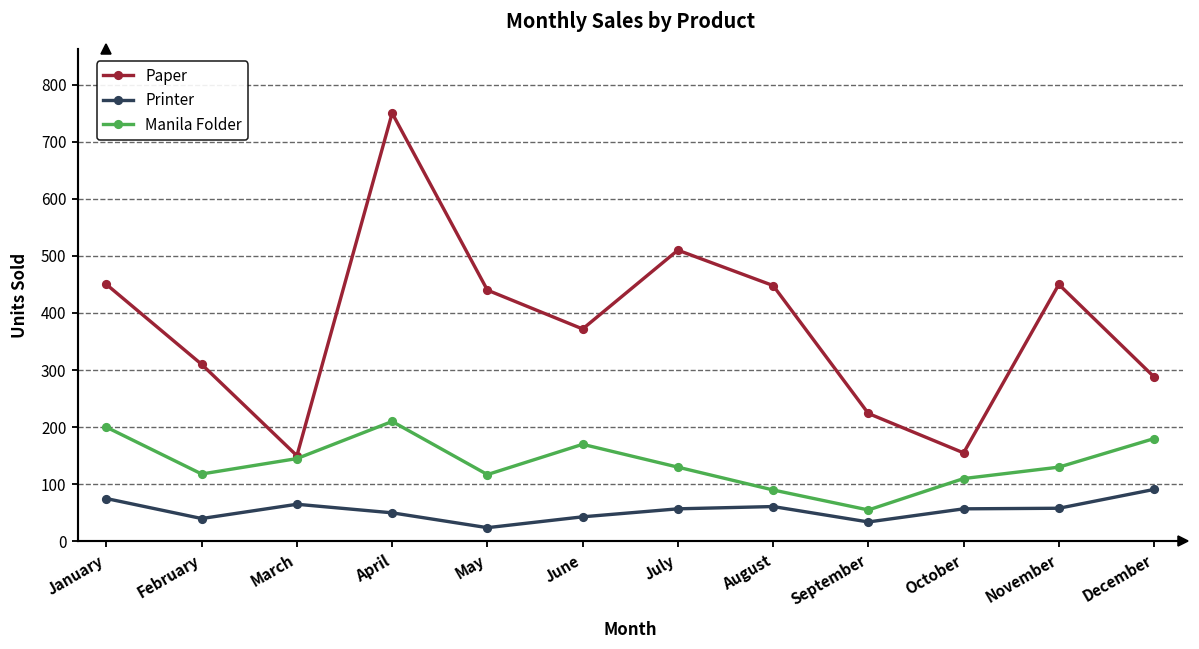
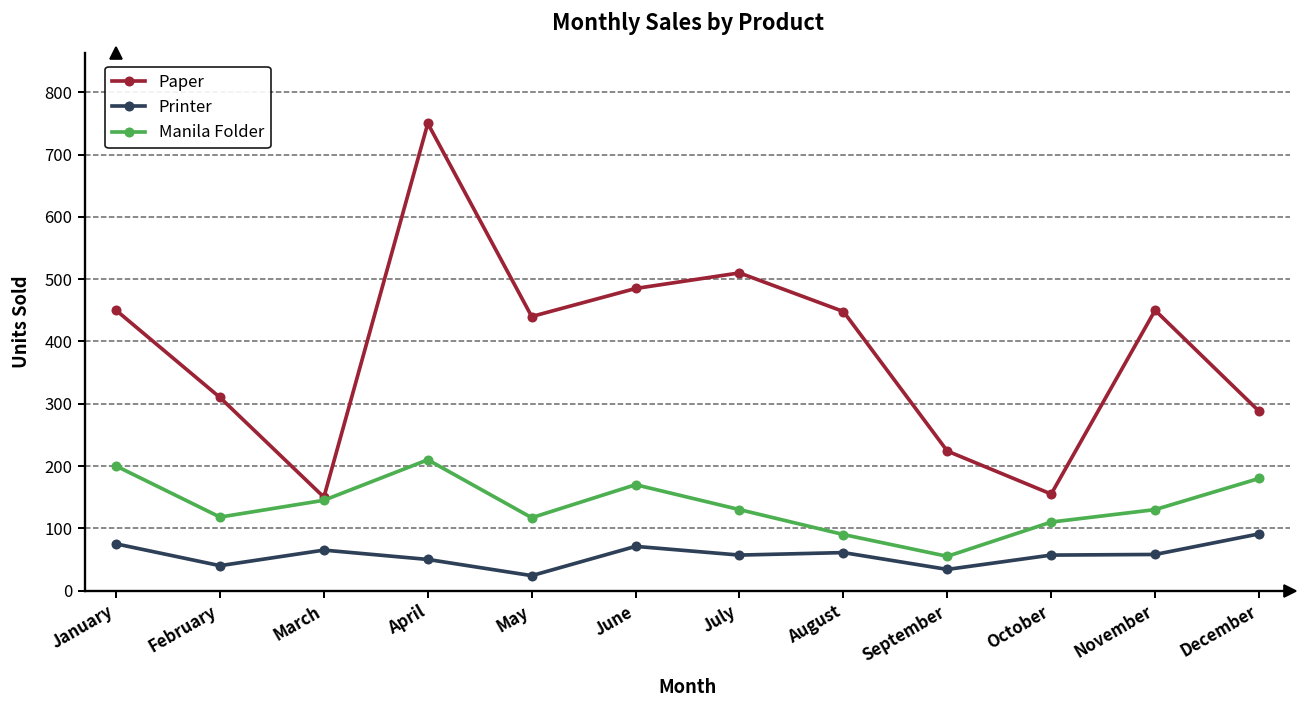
  {
    "Paper": {
      "January": 450,
      "February": 310,
      "March": 150,
      "April": 750,
      "May": 440,
-     "June": 370,
+     "June": 490,
      "July": 510,
      "August": 450,
      "September": 220,
      "October": 160,
      "November": 450,
      "December": 290
    },
    "Printer": {
      "January": 80,
      "February": 40,
      "March": 70,
      "April": 50,
      "May": 20,
-     "June": 40,
+     "June": 70,
      "July": 60,
      "August": 60,
      "September": 30,
      "October": 60,
      "November": 60,
      "December": 90
    },
    "Manila Folder": {
      "January": 200,
      "February": 120,
      "March": 150,
      "April": 210,
      "May": 120,
      "June": 170,
      "July": 130,
      "August": 90,
      "September": 60,
      "October": 110,
      "November": 130,
      "December": 180
    }
  }
